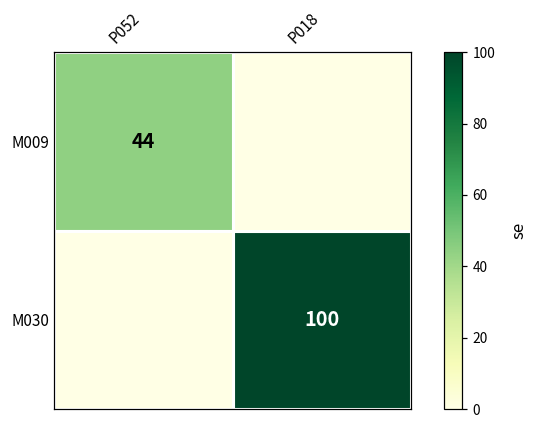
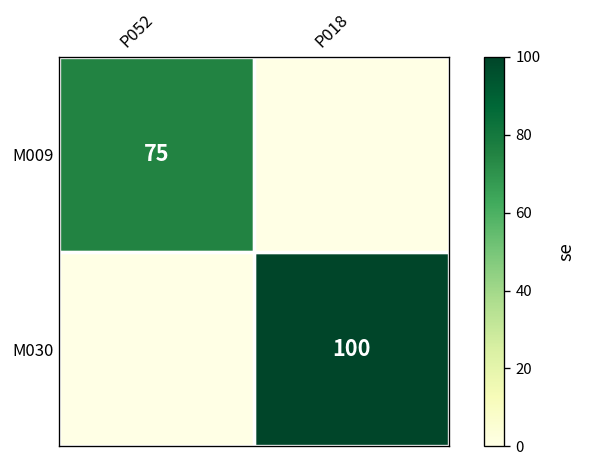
  {
    "M009": {
-     "P052": 44
+     "P052": 75
    },
    "M030": {
      "P018": 100
    }
  }
